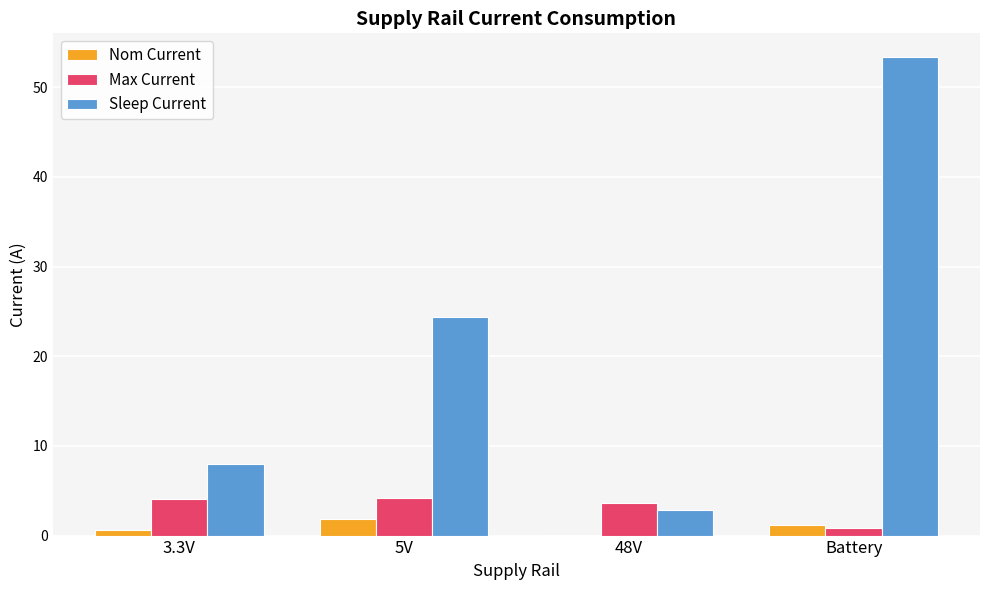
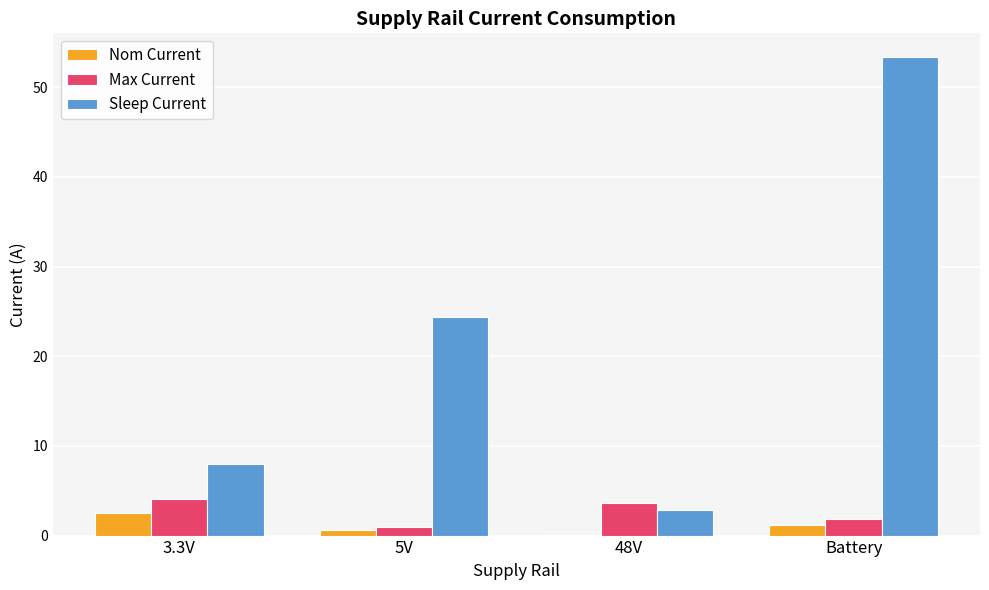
  {
    "Nom Current": {
-     "3.3V": 1,
-     "5V": 2,
+     "3.3V": 3,
+     "5V": 1,
      "Battery": 1
    },
    "Max Current": {
      "3.3V": 4,
-     "5V": 4,
+     "5V": 1,
      "48V": 4,
-     "Battery": 1
+     "Battery": 2
    },
    "Sleep Current": {
      "3.3V": 8,
      "5V": 24,
      "48V": 3,
      "Battery": 53
    }
  }
